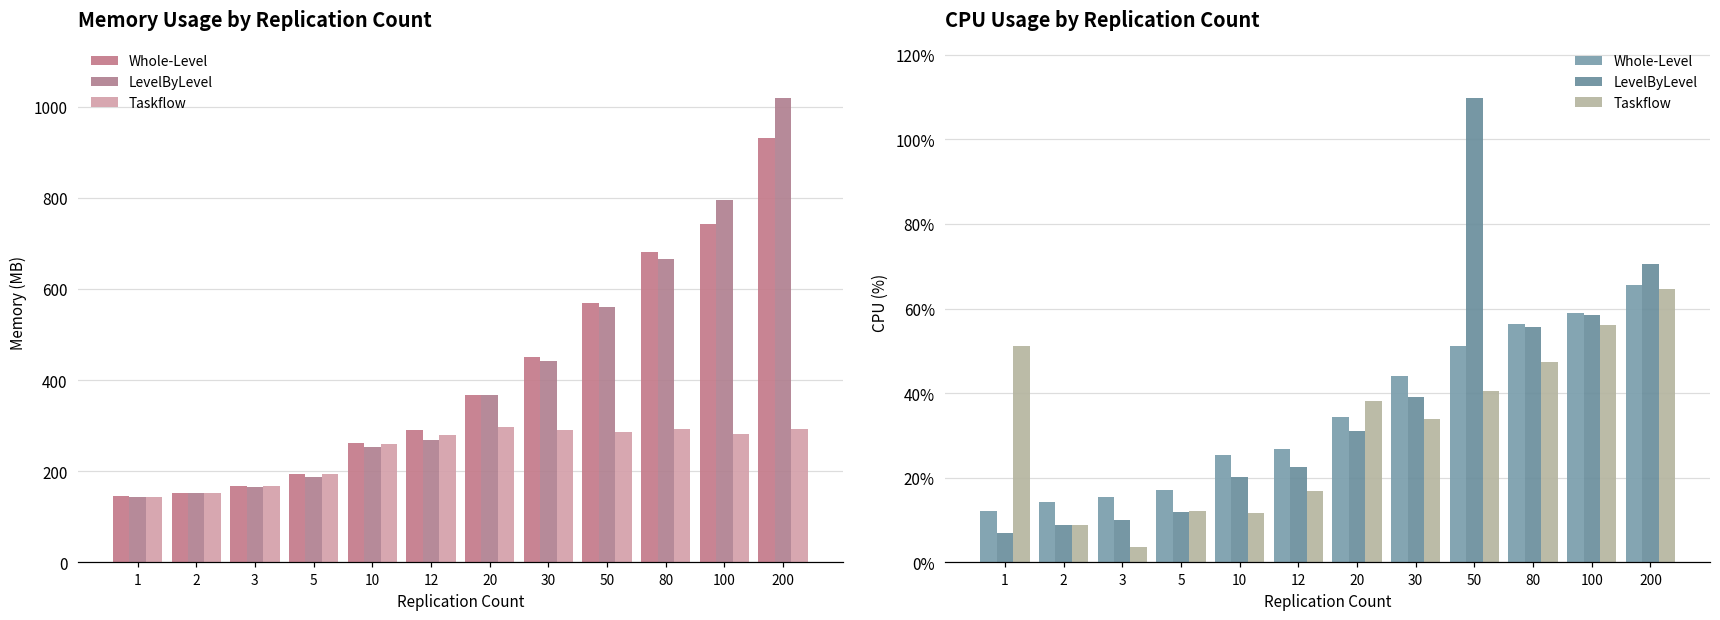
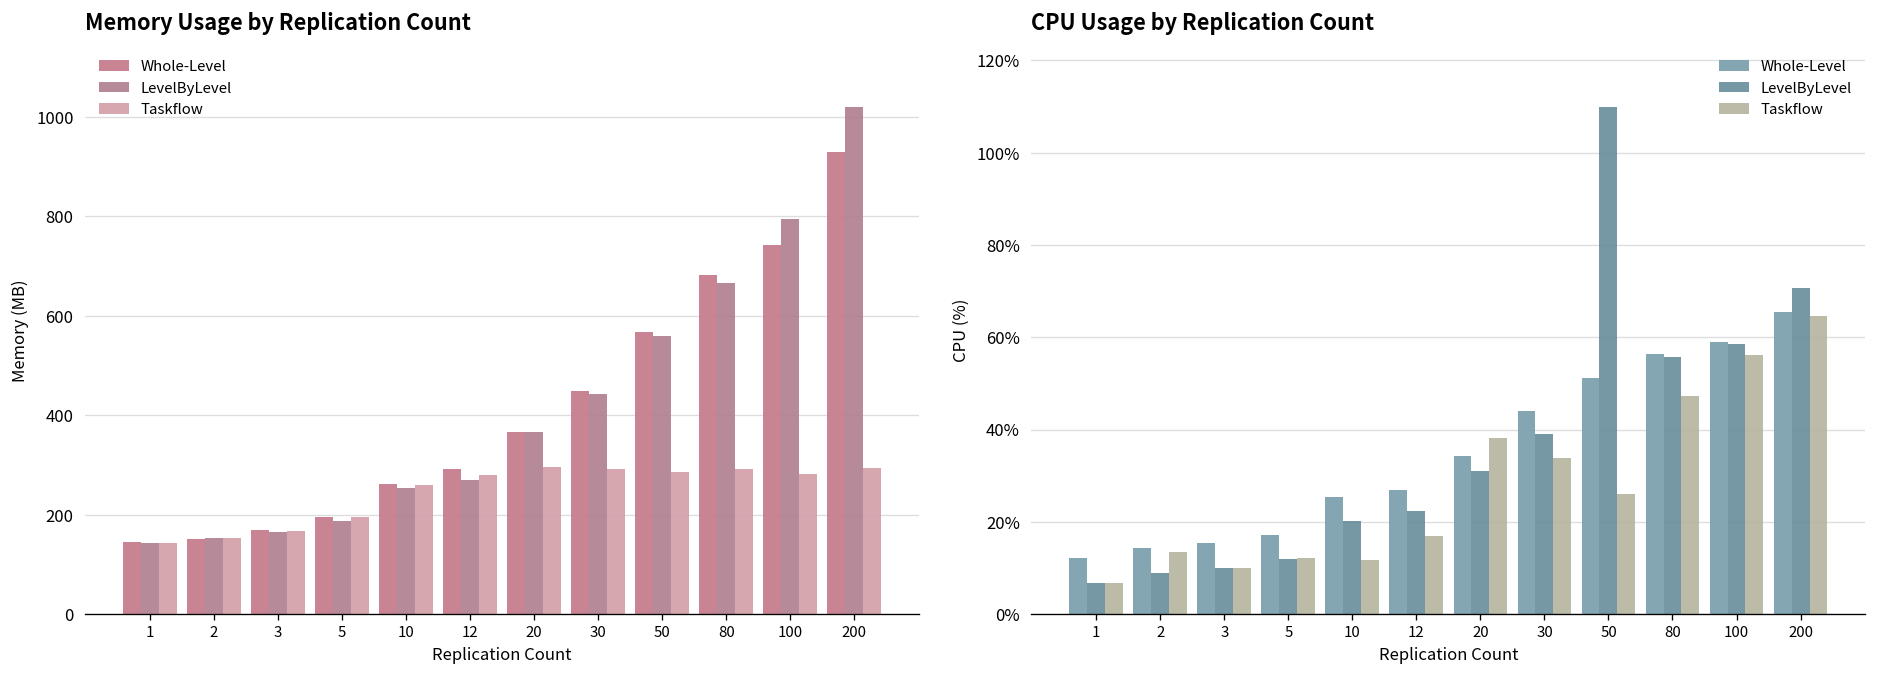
  {
    "CPU Usage by Replication Count": {
      "Taskflow": {
-       "1": "51%",
-       "2": "9%",
-       "3": "4%",
+       "1": "7%",
+       "2": "14%",
+       "3": "10%",
        "5": "12%",
        "10": "12%",
        "12": "17%",
        "20": "38%",
        "30": "34%",
-       "50": "41%",
+       "50": "26%",
        "80": "47%",
        "100": "56%",
        "200": "65%"
      }
    }
  }
